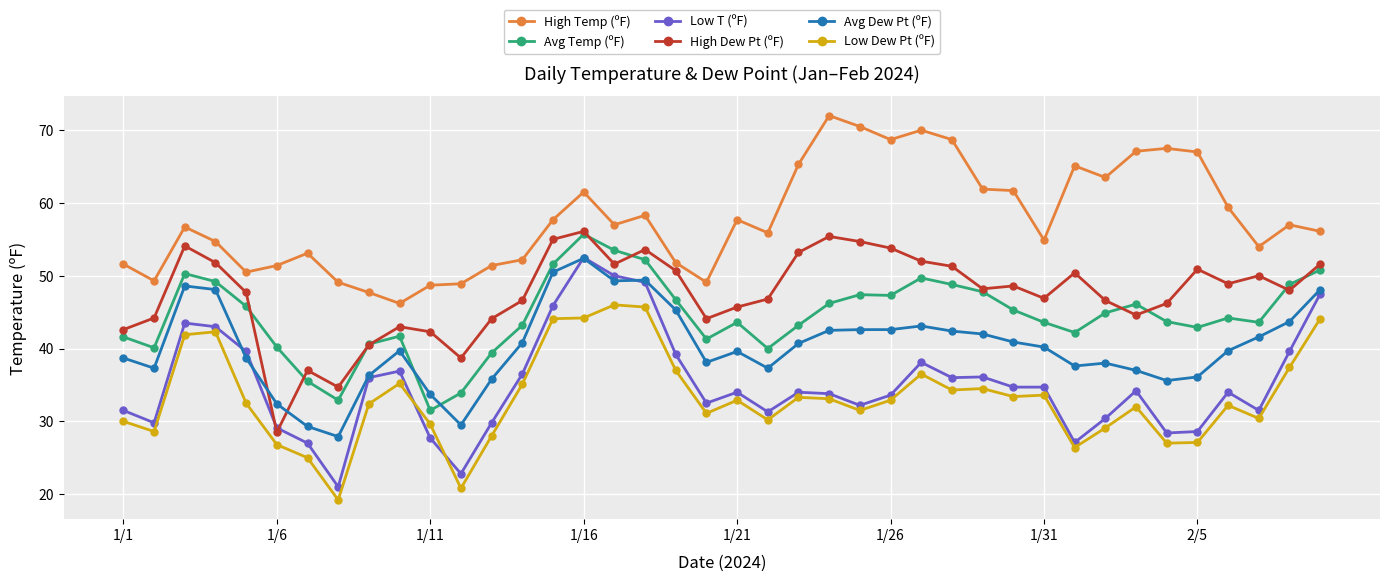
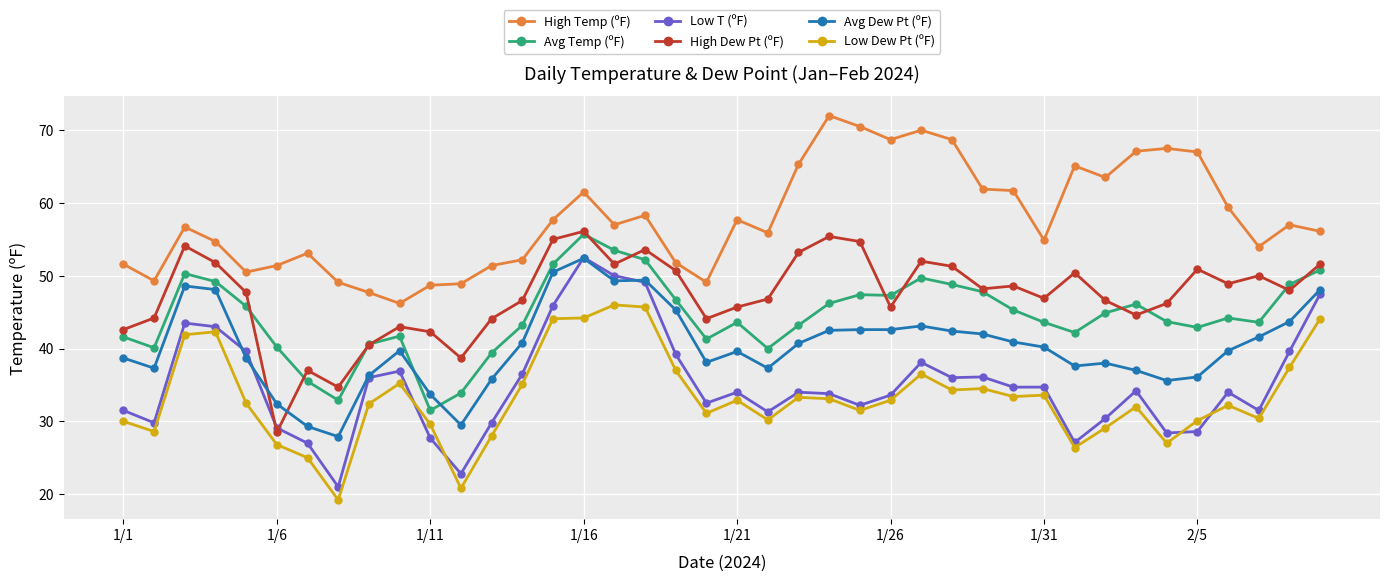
  {
    "High Temp (ºF)": {
      "1/1": 52,
      "1/6": 51,
      "1/11": 49,
      "1/16": 62,
      "1/21": 58,
      "1/26": 69,
      "1/31": 55,
      "2/5": 67
    },
    "Avg Temp (ºF)": {
      "1/1": 42,
      "1/6": 40,
      "1/11": 32,
      "1/16": 56,
      "1/21": 44,
      "1/26": 47,
      "1/31": 44,
      "2/5": 43
    },
    "Low T (ºF)": {
      "1/1": 32,
      "1/6": 29,
      "1/11": 28,
      "1/21": 34,
      "1/26": 34,
      "1/31": 35,
      "2/5": 29
    },
    "High Dew Pt (ºF)": {
      "1/1": 43,
      "1/6": 29,
      "1/11": 42,
      "1/16": 56,
      "1/21": 46,
-     "1/26": 54,
+     "1/26": 46,
      "1/31": 47,
      "2/5": 51
    },
    "Avg Dew Pt (ºF)": {
      "1/1": 39,
      "1/6": 32,
      "1/11": 34,
      "1/21": 40,
      "1/26": 43,
      "1/31": 40,
      "2/5": 36
    },
    "Low Dew Pt (ºF)": {
      "1/1": 30,
      "1/6": 27,
      "1/11": 30,
      "1/16": 44,
      "1/21": 33,
      "1/26": 33,
      "1/31": 34,
-     "2/5": 27
+     "2/5": 30
    }
  }
